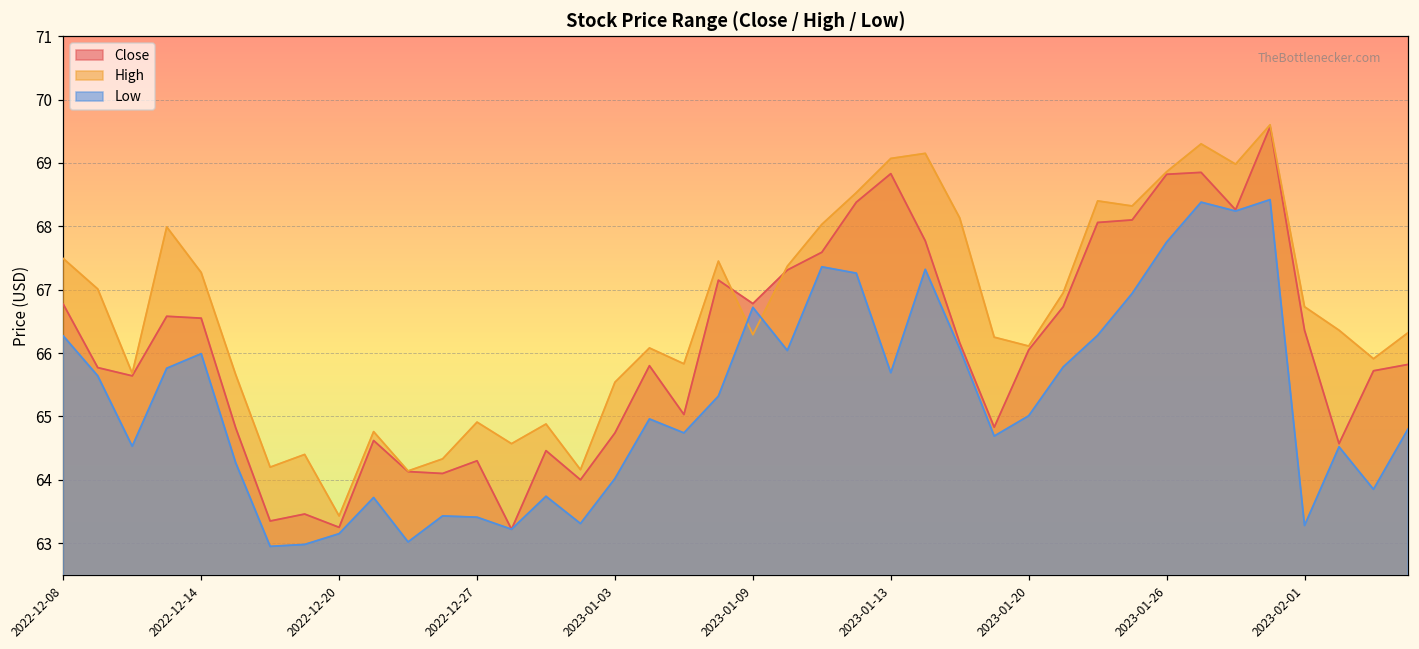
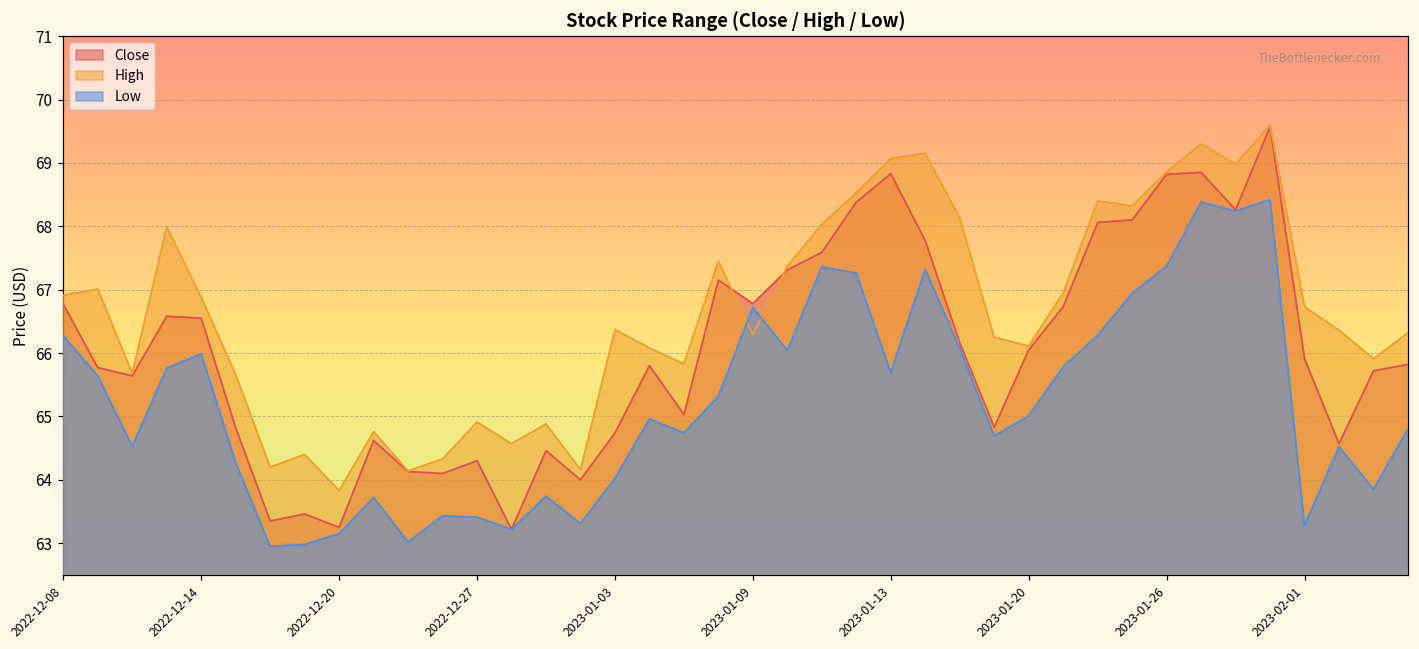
  {
    "Close": {
      "2022-12-08": 66.8,
      "2022-12-14": 66.6,
      "2022-12-20": 63.3,
      "2022-12-27": 64.3,
      "2023-01-03": 64.7,
      "2023-01-09": 66.8,
      "2023-01-13": 68.8,
      "2023-01-20": 66.1,
-     "2023-02-01": 66.4
+     "2023-02-01": 65.9
    },
    "High": {
-     "2022-12-08": 67.5,
-     "2022-12-14": 67.3,
-     "2022-12-20": 63.4,
+     "2022-12-08": 66.9,
+     "2022-12-14": 66.9,
+     "2022-12-20": 63.8,
      "2022-12-27": 64.9,
-     "2023-01-03": 65.5,
+     "2023-01-03": 66.4,
      "2023-01-09": 66.3,
      "2023-01-13": 69.1,
      "2023-01-20": 66.1,
      "2023-02-01": 66.7
    },
    "Low": {
      "2022-12-08": 66.3,
      "2022-12-14": 66.0,
      "2022-12-20": 63.2,
      "2022-12-27": 63.4,
      "2023-01-03": 64.0,
      "2023-01-09": 66.7,
      "2023-01-13": 65.7,
      "2023-01-20": 65.0,
-     "2023-01-26": 67.8,
+     "2023-01-26": 67.4,
      "2023-02-01": 63.3
    }
  }
